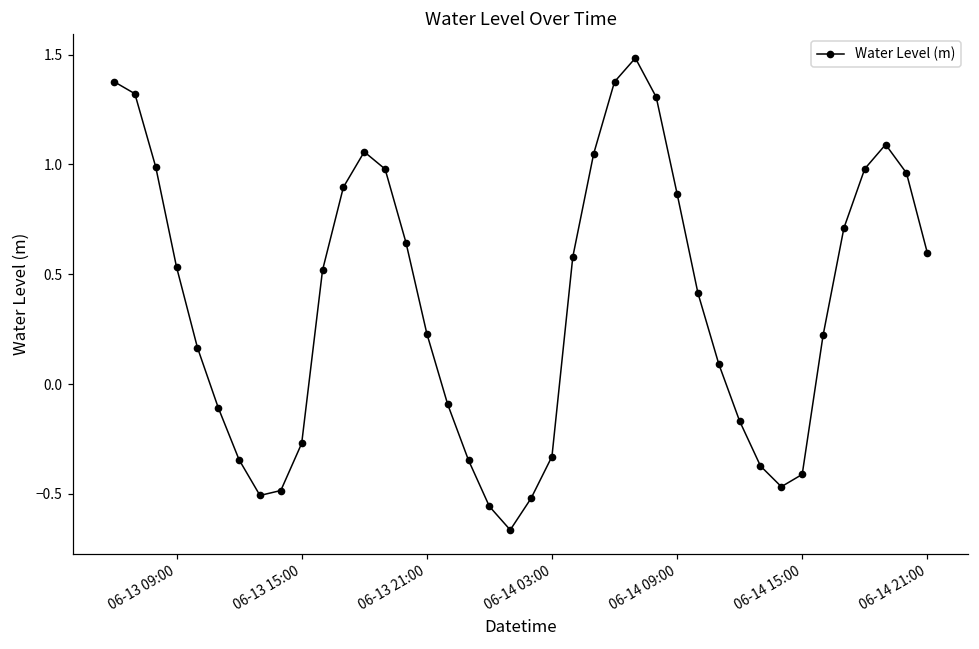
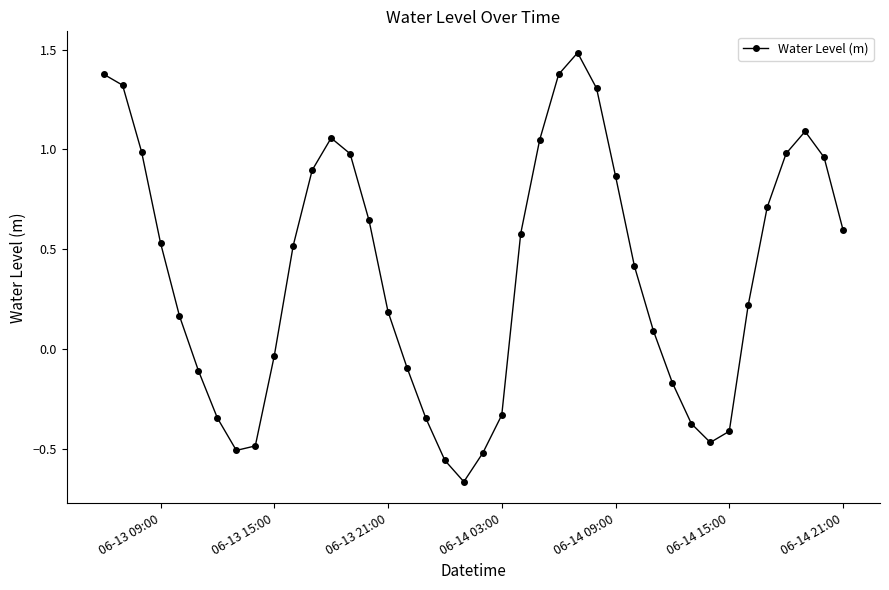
  {
    "06-13 09:00": 0.53,
-   "06-13 15:00": -0.27,
-   "06-13 21:00": 0.23,
+   "06-13 15:00": -0.03,
+   "06-13 21:00": 0.19,
    "06-14 03:00": -0.33,
    "06-14 09:00": 0.87,
    "06-14 15:00": -0.41,
    "06-14 21:00": 0.60
  }
